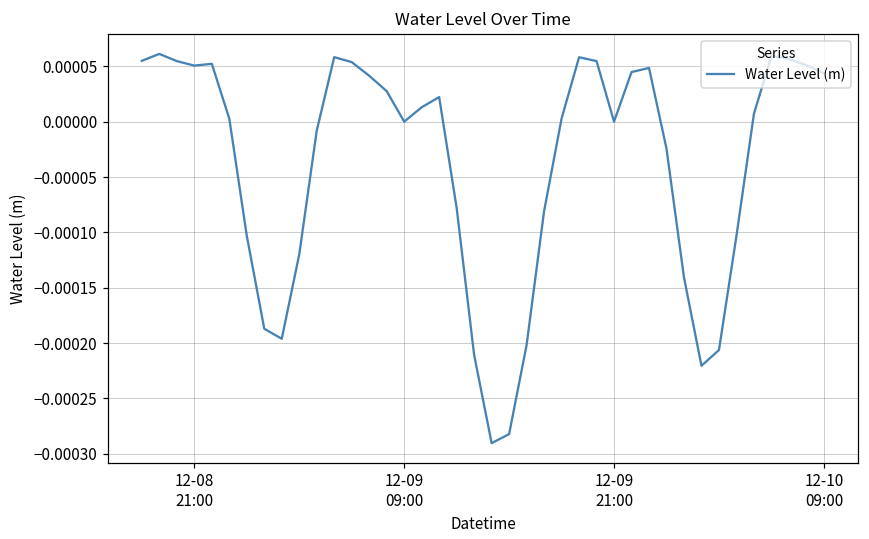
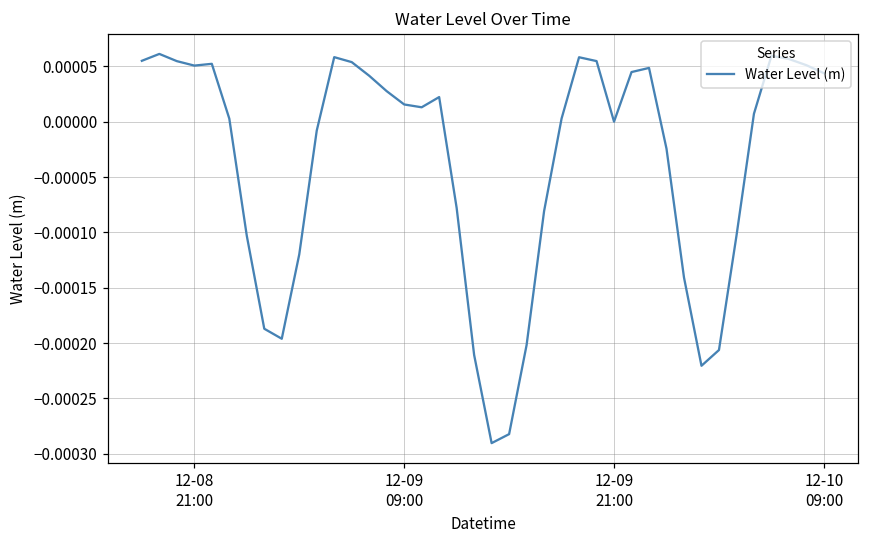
  {
    "12-08 21:00": 0.00005,
-   "12-09 09:00": 0.00000,
+   "12-09 09:00": 0.00002,
    "12-09 21:00": 0.00000
  }
